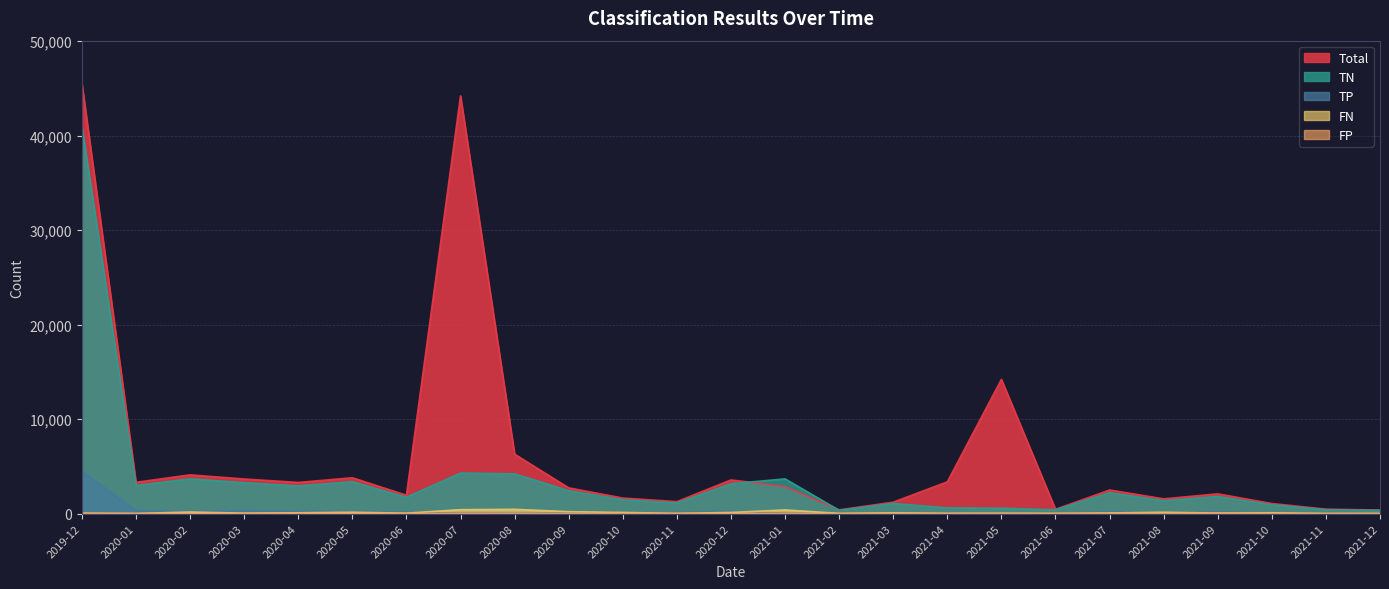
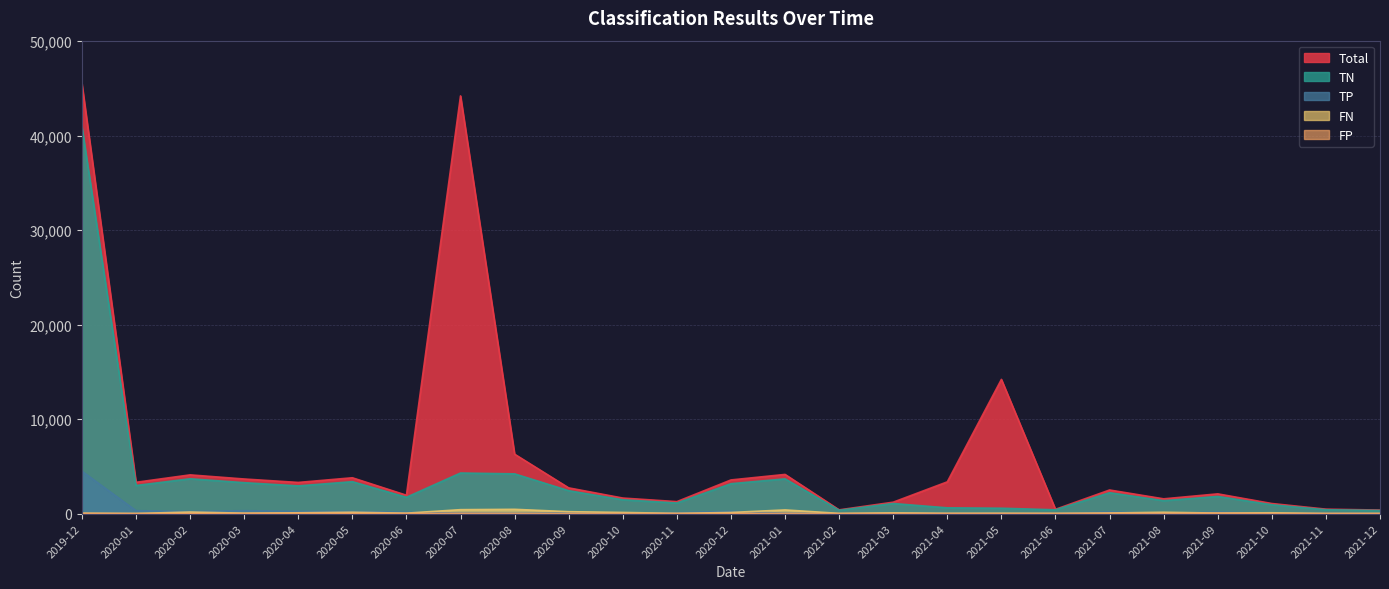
  {
    "Total": {
      "2019-12": "45,000",
      "2020-01": "3,000",
      "2020-02": "4,000",
      "2020-03": "4,000",
      "2020-04": "3,000",
      "2020-05": "4,000",
      "2020-07": "44,000",
      "2020-08": "6,000",
      "2020-09": "3,000",
      "2020-12": "4,000",
-     "2021-01": "3,000",
+     "2021-01": "4,000",
      "2021-04": "3,000",
      "2021-05": "14,000",
      "2021-07": "3,000"
    }
  }
